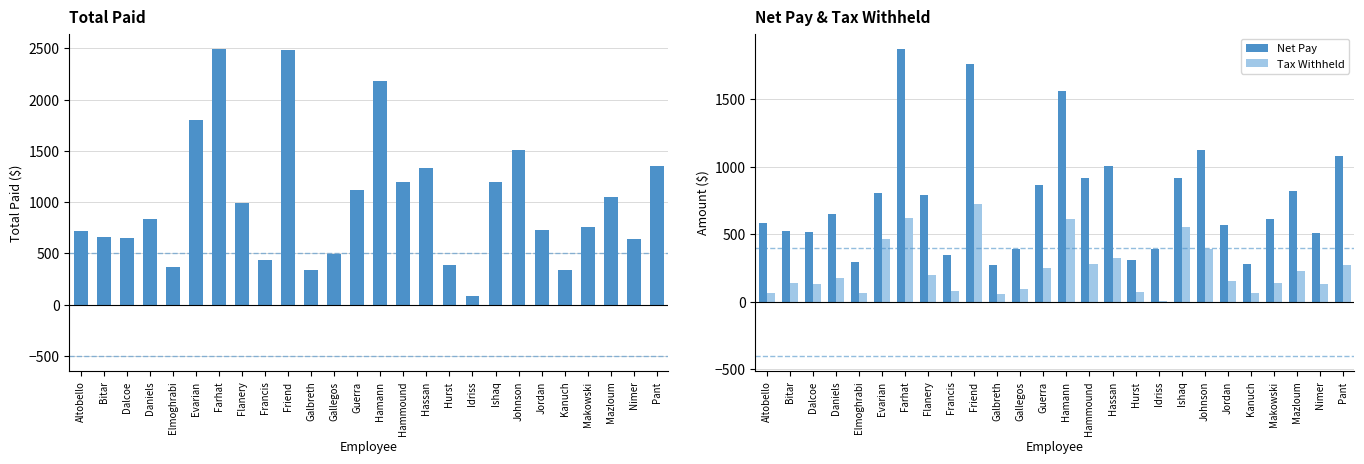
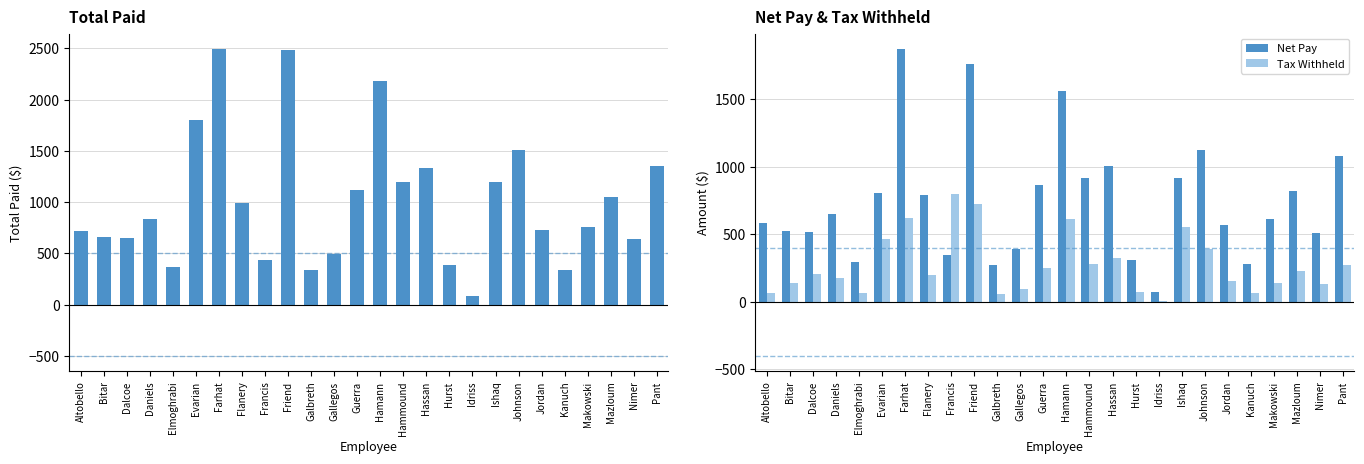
  {
    "Total Paid": {
      "Altobello": 720,
      "Bitar": 660,
      "Dalcoe": 650,
      "Daniels": 830,
      "Elmoghrabi": 370,
      "Evarian": 1800,
      "Farhat": 2490,
      "Flanery": 990,
      "Francis": 430,
      "Friend": 2480,
      "Galbreth": 340,
      "Gallegos": 490,
      "Guerra": 1120,
      "Hamann": 2180,
      "Hammound": 1200,
      "Hassan": 1330,
      "Hurst": 390,
      "Idriss": 80,
      "Ishaq": 1200,
      "Johnson": 1510,
      "Jordan": 720,
      "Kanuch": 340,
      "Makowski": 760,
      "Mazloum": 1050,
      "Nimer": 640,
      "Pant": 1360
    },
    "Net Pay & Tax Withheld": {
      "Net Pay": {
        "Altobello": 580,
        "Bitar": 520,
        "Dalcoe": 510,
        "Daniels": 650,
        "Elmoghrabi": 300,
        "Evarian": 810,
        "Farhat": 1870,
        "Flanery": 790,
        "Francis": 350,
        "Friend": 1760,
        "Galbreth": 270,
        "Gallegos": 390,
        "Guerra": 860,
        "Hamann": 1570,
        "Hammound": 920,
        "Hassan": 1010,
        "Hurst": 310,
-       "Idriss": 390,
+       "Idriss": 70,
        "Ishaq": 920,
        "Johnson": 1130,
        "Jordan": 570,
        "Kanuch": 280,
        "Makowski": 620,
        "Mazloum": 820,
        "Nimer": 510,
        "Pant": 1080
      },
      "Tax Withheld": {
        "Altobello": 70,
        "Bitar": 140,
-       "Dalcoe": 140,
+       "Dalcoe": 210,
        "Daniels": 180,
        "Elmoghrabi": 70,
        "Evarian": 460,
        "Farhat": 620,
        "Flanery": 200,
-       "Francis": 80,
+       "Francis": 800,
        "Friend": 720,
        "Galbreth": 60,
        "Gallegos": 100,
        "Guerra": 250,
        "Hamann": 620,
        "Hammound": 280,
        "Hassan": 330,
        "Hurst": 70,
        "Ishaq": 550,
        "Johnson": 390,
        "Jordan": 150,
        "Kanuch": 60,
        "Makowski": 140,
        "Mazloum": 230,
        "Nimer": 130,
        "Pant": 280
      }
    }
  }
